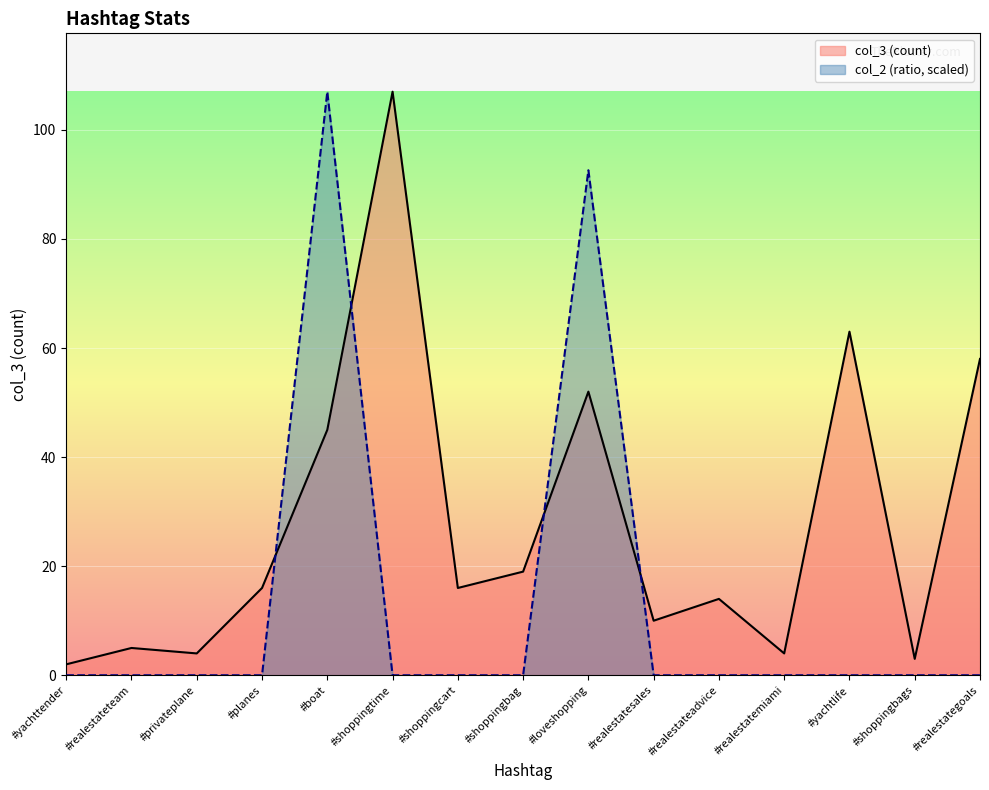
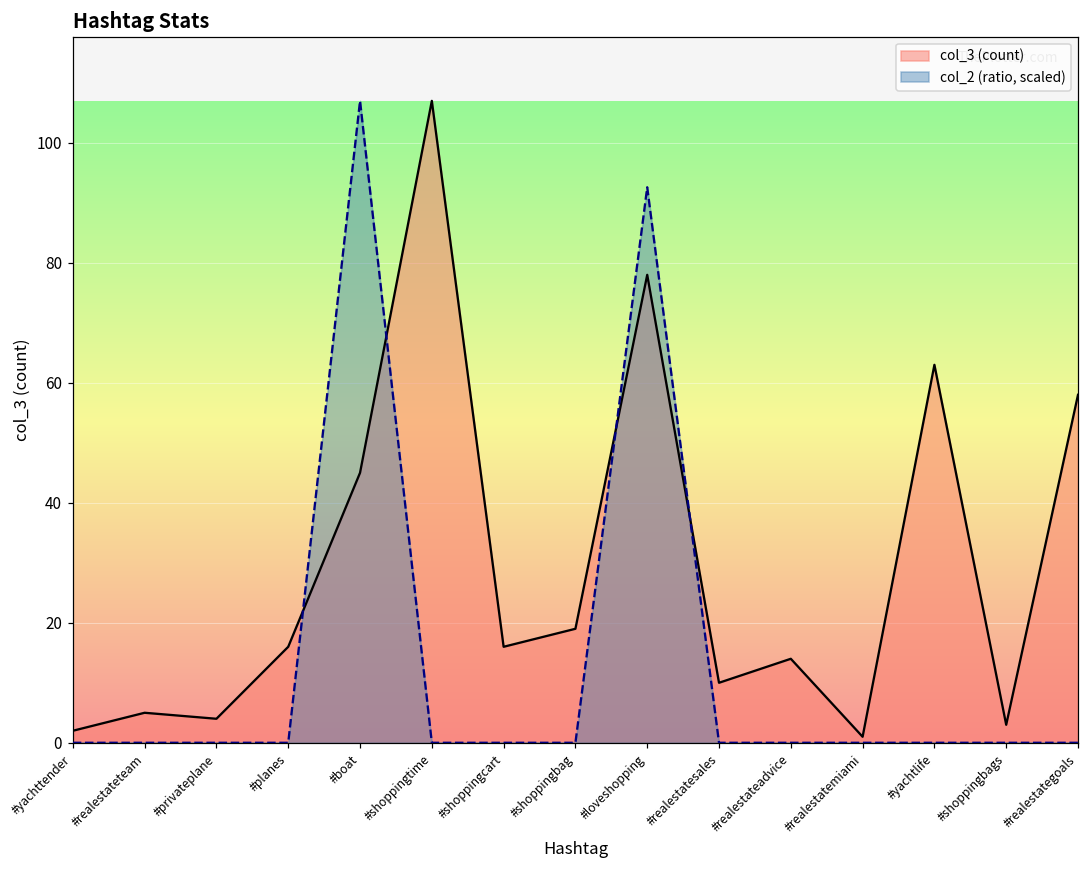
  {
    "col_3 (count)": {
      "#yachttender": 2,
      "#realestateteam": 5,
      "#privateplane": 4,
      "#planes": 16,
      "#boat": 45,
      "#shoppingtime": 107,
      "#shoppingcart": 16,
      "#shoppingbag": 19,
-     "#loveshopping": 52,
+     "#loveshopping": 78,
      "#realestatesales": 10,
      "#realestateadvice": 14,
-     "#realestatemiami": 4,
+     "#realestatemiami": 1,
      "#yachtlife": 63,
      "#shoppingbags": 3,
      "#realestategoals": 58
    },
    "col_2 (ratio, scaled)": {
      "#yachttender": 0,
      "#realestateteam": 0,
      "#privateplane": 0,
      "#planes": 0,
      "#boat": 107,
      "#shoppingtime": 0,
      "#shoppingcart": 0,
      "#shoppingbag": 0,
      "#loveshopping": 93,
      "#realestatesales": 0,
      "#realestateadvice": 0,
      "#realestatemiami": 0,
      "#yachtlife": 0,
      "#shoppingbags": 0,
      "#realestategoals": 0
    }
  }
